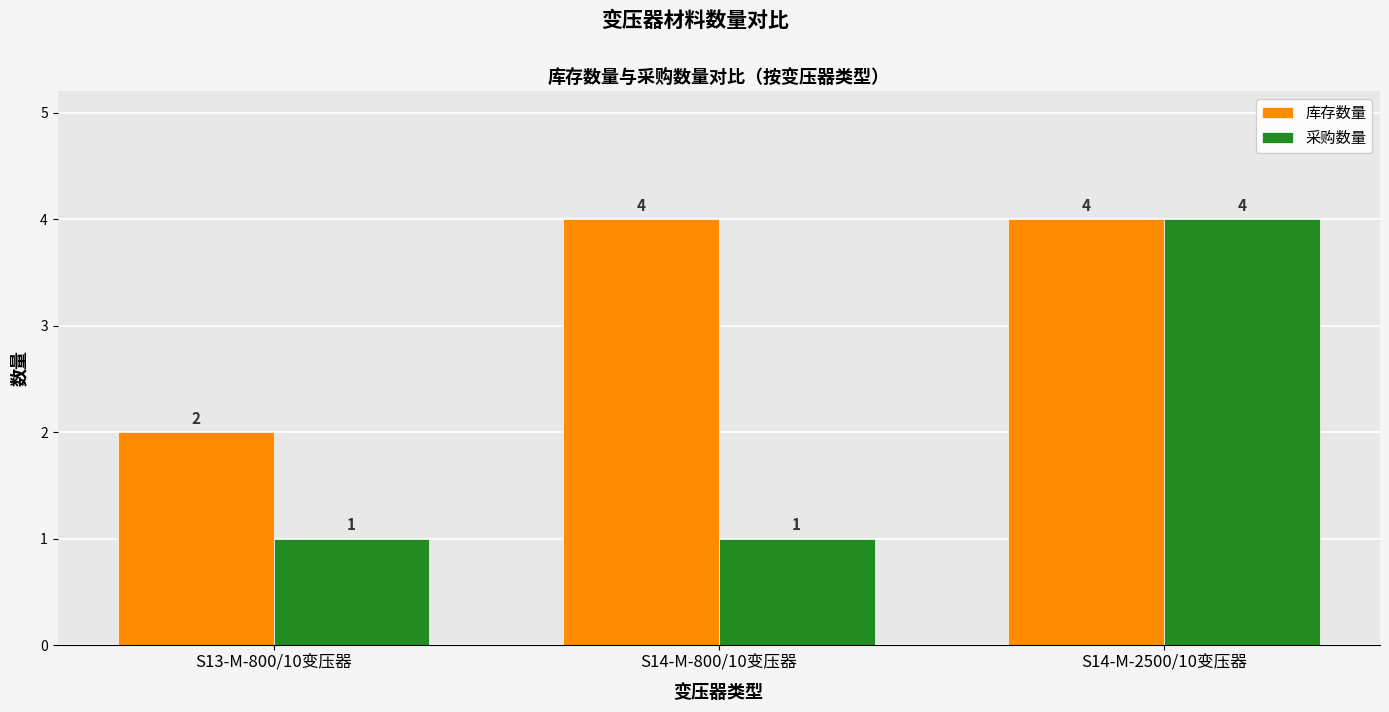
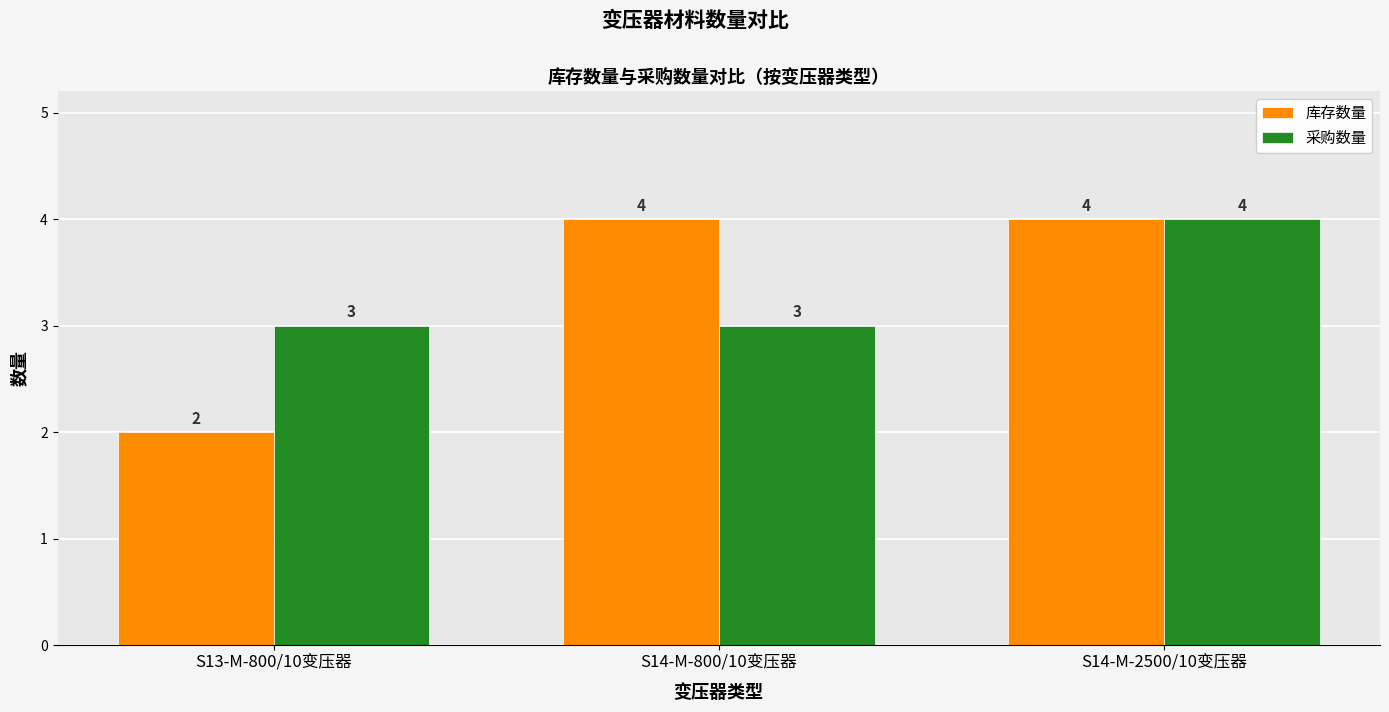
  {
    "库存数量": {
      "S13-M-800/10变压器": 2,
      "S14-M-800/10变压器": 4,
      "S14-M-2500/10变压器": 4
    },
    "采购数量": {
-     "S13-M-800/10变压器": 1,
-     "S14-M-800/10变压器": 1,
+     "S13-M-800/10变压器": 3,
+     "S14-M-800/10变压器": 3,
      "S14-M-2500/10变压器": 4
    }
  }
